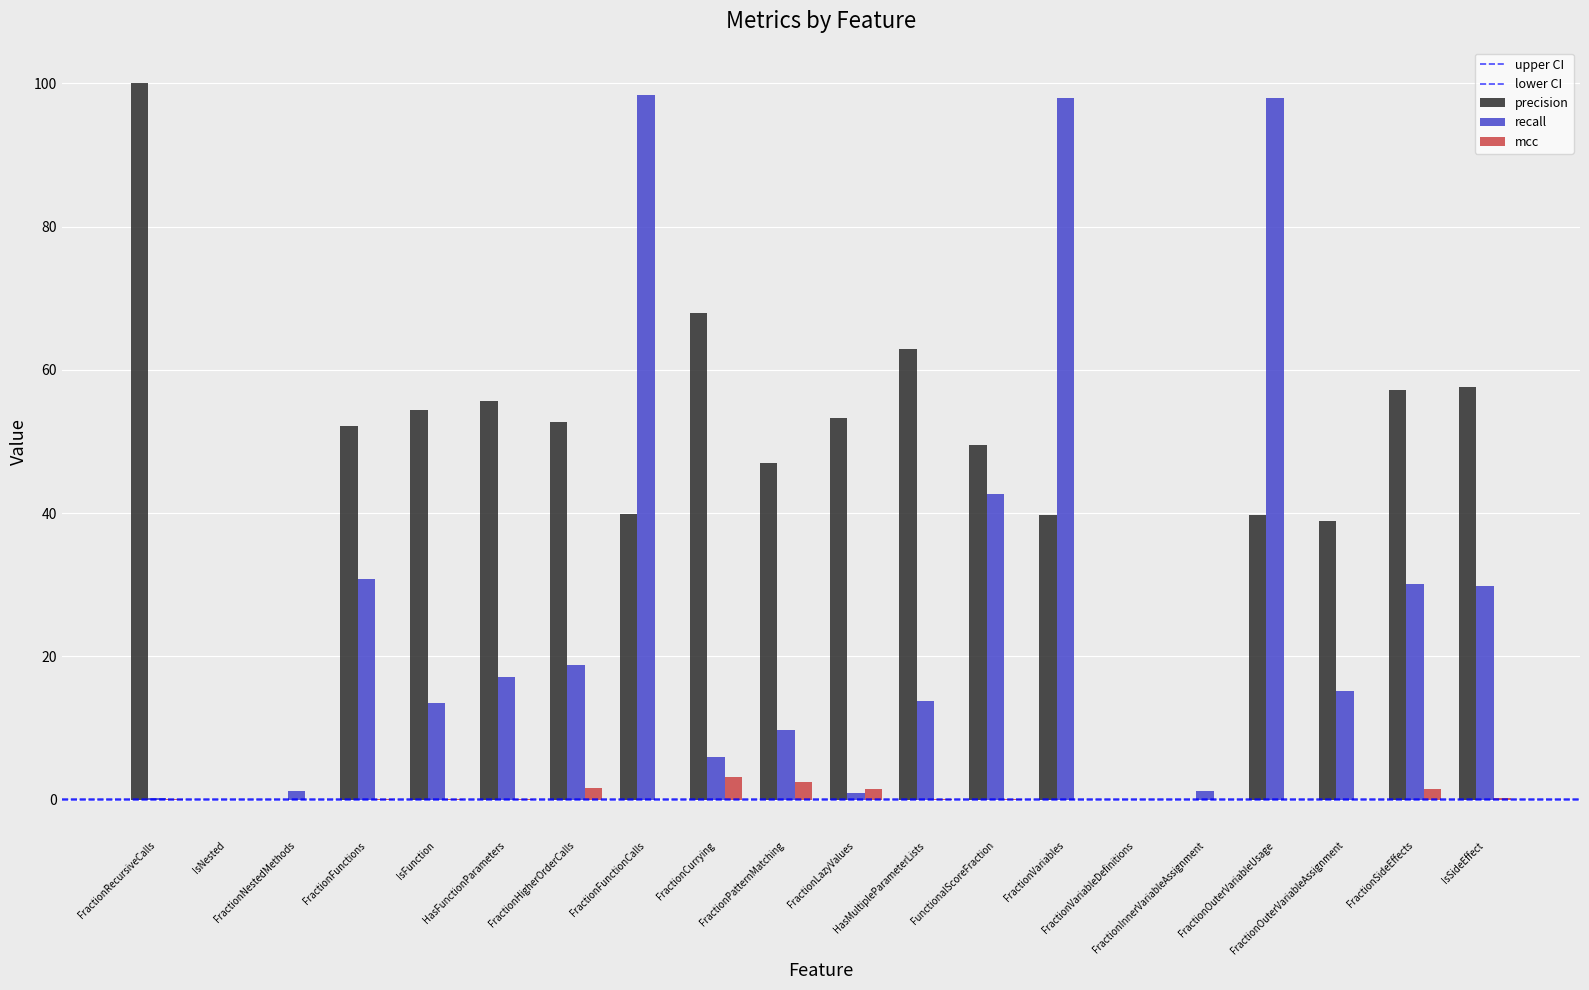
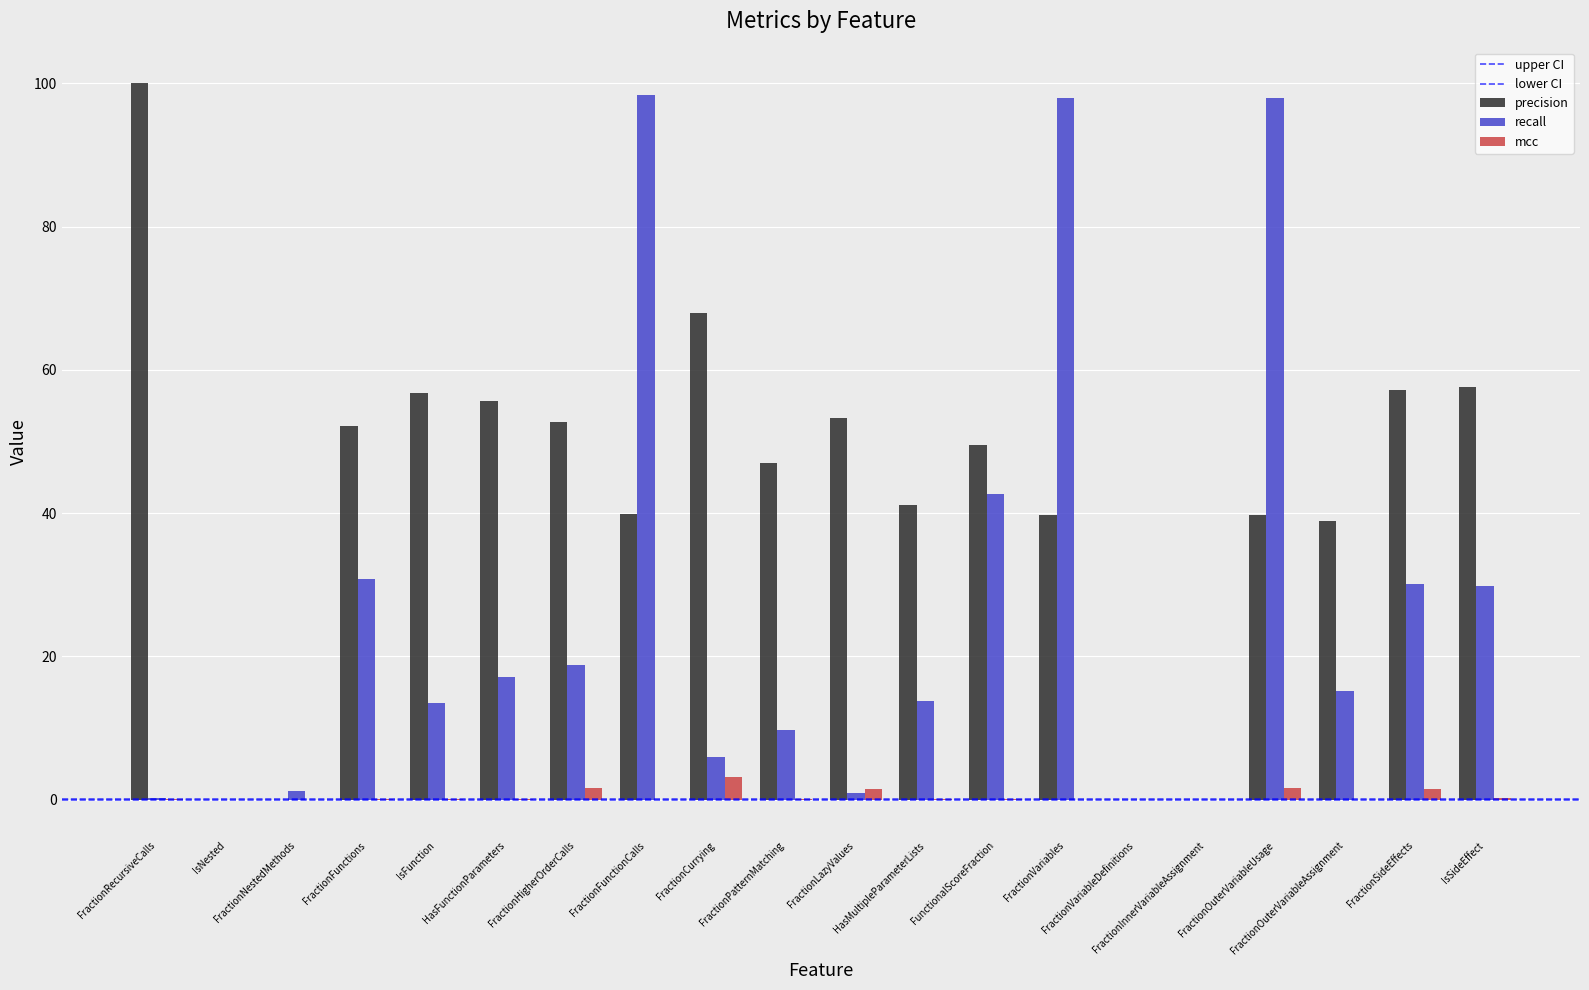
  {
    "precision": {
      "FractionRecursiveCalls": 100,
      "IsNested": 0,
      "FractionNestedMethods": 0,
      "FractionFunctions": 52,
-     "IsFunction": 54,
+     "IsFunction": 57,
      "HasFunctionParameters": 56,
      "FractionHigherOrderCalls": 53,
      "FractionFunctionCalls": 40,
      "FractionCurrying": 68,
      "FractionPatternMatching": 47,
      "FractionLazyValues": 53,
-     "HasMultipleParameterLists": 63,
+     "HasMultipleParameterLists": 41,
      "FunctionalScoreFraction": 49,
      "FractionVariables": 40,
      "FractionVariableDefinitions": 0,
      "FractionInnerVariableAssignment": 0,
      "FractionOuterVariableUsage": 40,
      "FractionOuterVariableAssignment": 39,
      "FractionSideEffects": 57,
      "IsSideEffect": 58
    },
    "recall": {
      "IsNested": 0,
      "FractionNestedMethods": 1,
      "FractionFunctions": 31,
      "IsFunction": 14,
      "HasFunctionParameters": 17,
      "FractionHigherOrderCalls": 19,
      "FractionFunctionCalls": 98,
      "FractionCurrying": 6,
      "FractionPatternMatching": 10,
      "FractionLazyValues": 1,
      "HasMultipleParameterLists": 14,
      "FunctionalScoreFraction": 43,
      "FractionVariables": 98,
      "FractionVariableDefinitions": 0,
-     "FractionInnerVariableAssignment": 1,
+     "FractionInnerVariableAssignment": 0,
      "FractionOuterVariableUsage": 98,
      "FractionOuterVariableAssignment": 15,
      "FractionSideEffects": 30,
      "IsSideEffect": 30
    },
    "mcc": {
      "IsNested": 0,
      "FractionNestedMethods": 0,
      "FractionHigherOrderCalls": 2,
      "FractionCurrying": 3,
-     "FractionPatternMatching": 3,
+     "FractionPatternMatching": 0,
      "FractionLazyValues": 1,
      "FractionVariableDefinitions": 0,
      "FractionInnerVariableAssignment": 0,
-     "FractionOuterVariableUsage": 0,
+     "FractionOuterVariableUsage": 2,
      "FractionSideEffects": 2
    }
  }
